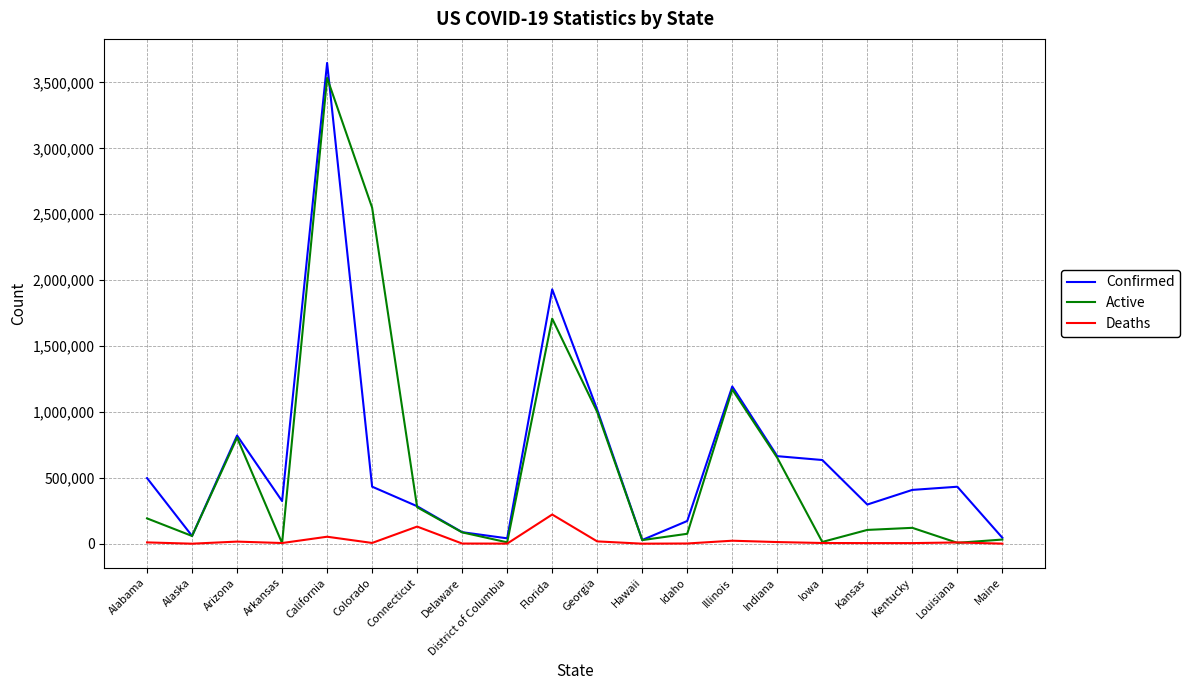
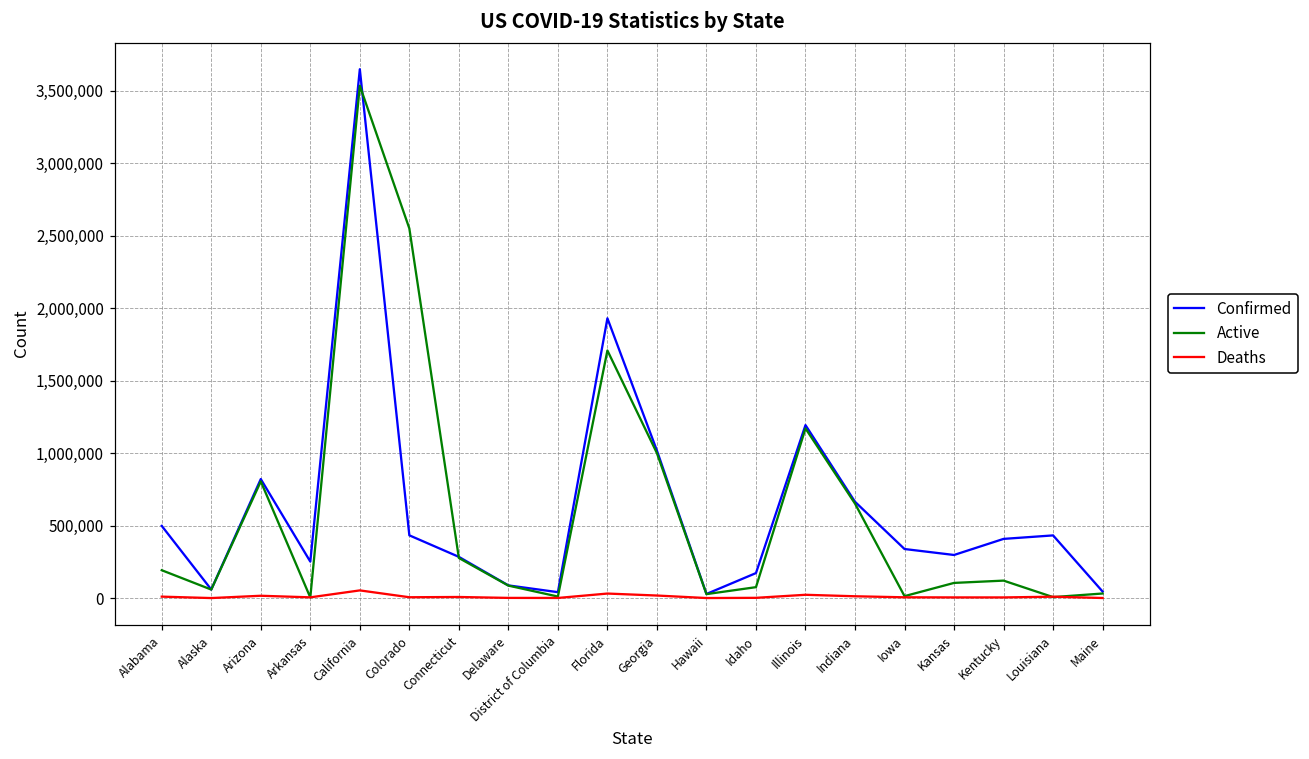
  {
    "Confirmed": {
      "Alabama": "500,000",
-     "Arkansas": "320,000",
+     "Arkansas": "250,000",
      "California": "3,650,000",
      "Colorado": "430,000",
      "District of Columbia": "40,000",
      "Florida": "1,930,000",
      "Idaho": "170,000",
      "Illinois": "1,190,000",
-     "Iowa": "640,000",
+     "Iowa": "340,000",
      "Kansas": "300,000",
      "Kentucky": "410,000",
      "Louisiana": "430,000"
    },
    "Active": {
      "Alabama": "190,000",
      "California": "3,530,000",
      "Colorado": "2,550,000",
      "Florida": "1,710,000",
      "Idaho": "80,000",
      "Illinois": "1,170,000",
      "Kansas": "100,000",
      "Kentucky": "120,000"
    },
    "Deaths": {
      "Alabama": "10,000",
      "Alaska": "0",
      "Arizona": "20,000",
      "California": "50,000",
      "Colorado": "10,000",
-     "Connecticut": "130,000",
+     "Connecticut": "10,000",
      "Delaware": "0",
-     "Florida": "220,000",
+     "Florida": "30,000",
      "Georgia": "20,000",
      "Hawaii": "0",
      "Idaho": "0",
      "Illinois": "20,000",
      "Indiana": "10,000",
      "Kansas": "0",
      "Kentucky": "0",
      "Maine": "0"
    }
  }
